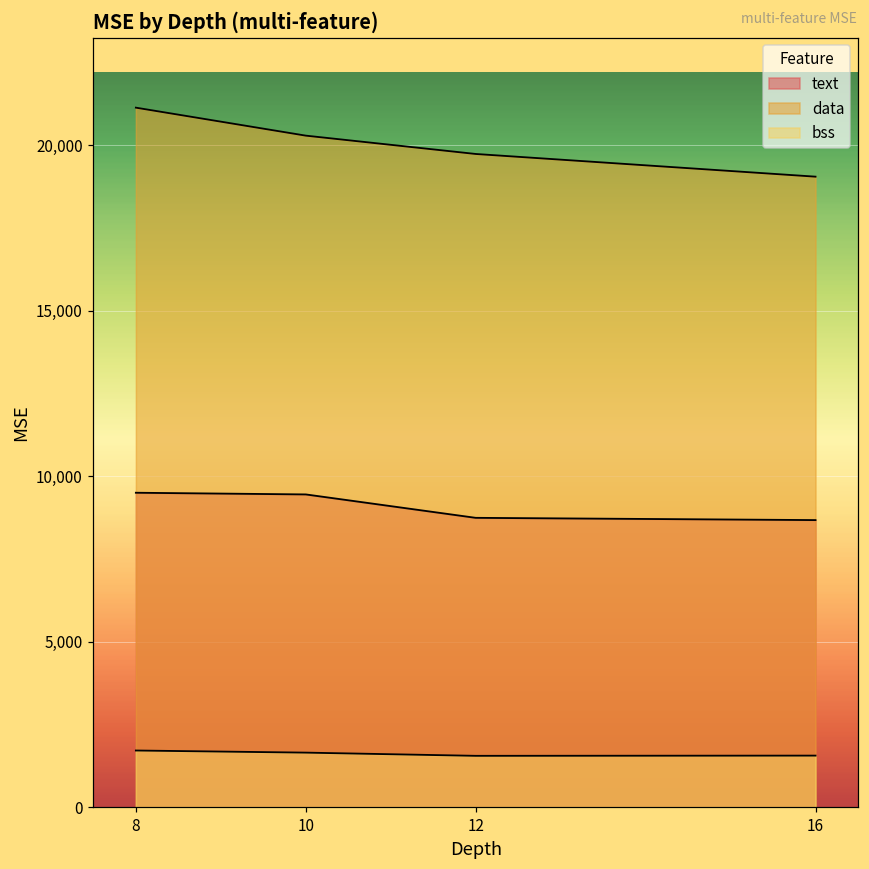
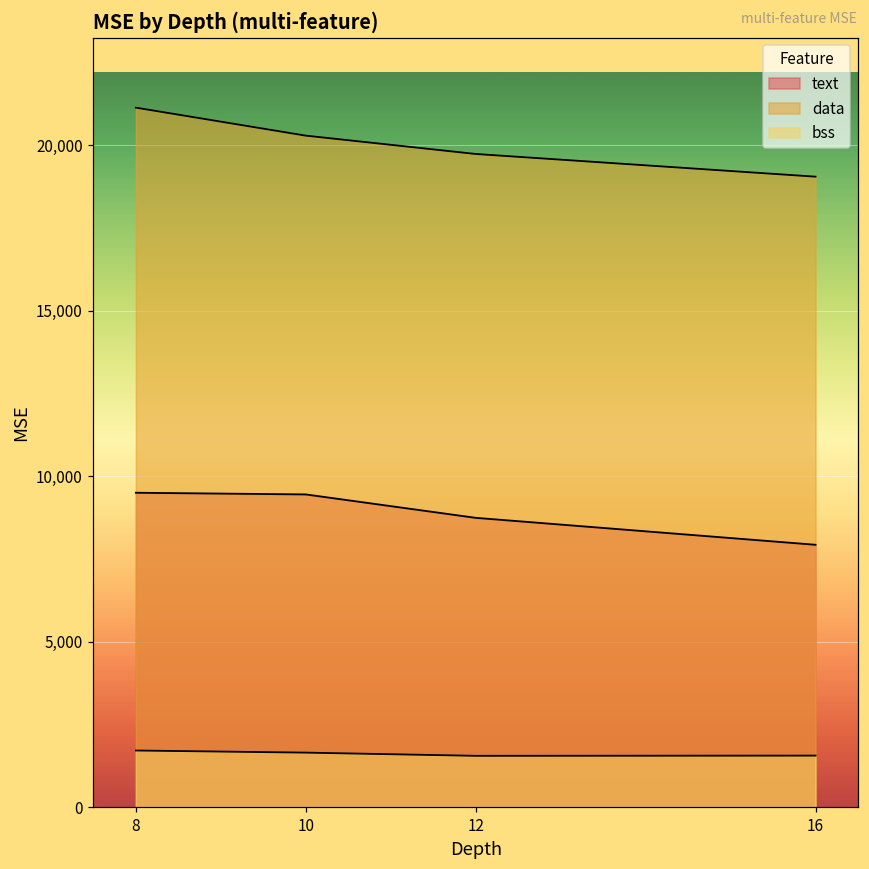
  {
    "text": {
      "8": "9,500",
      "10": "9,400",
      "12": "8,700",
-     "16": "8,700"
+     "16": "7,900"
    }
  }
